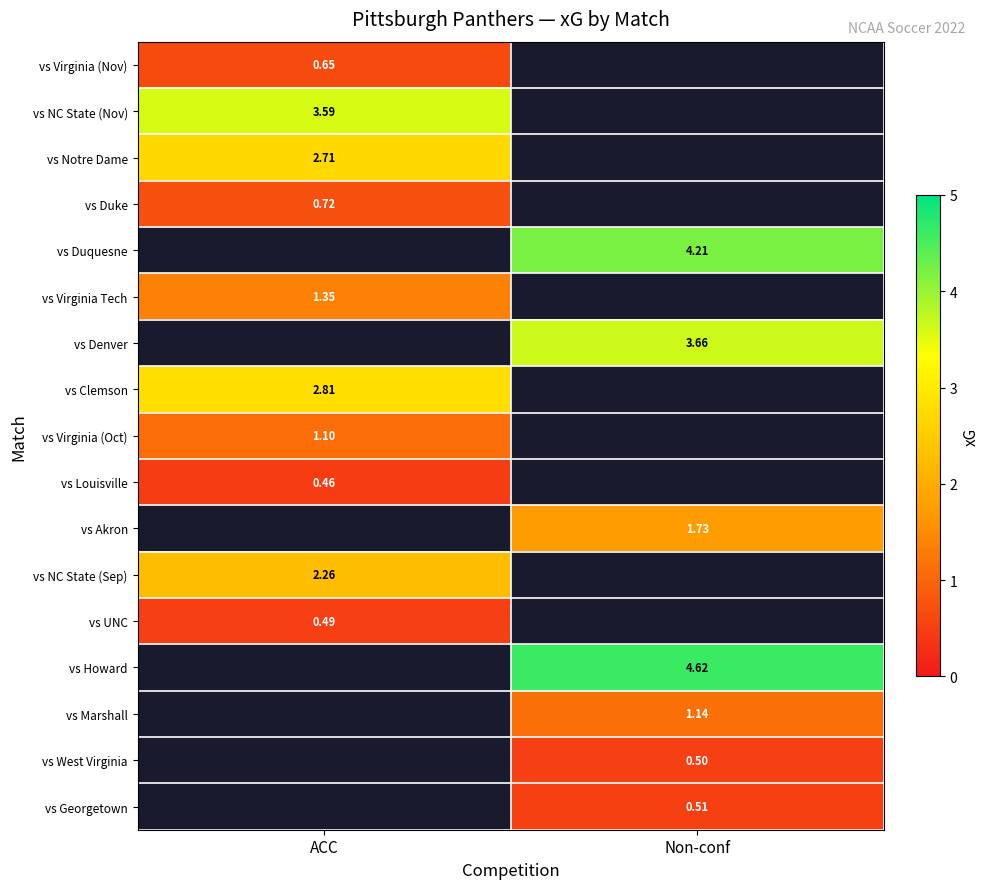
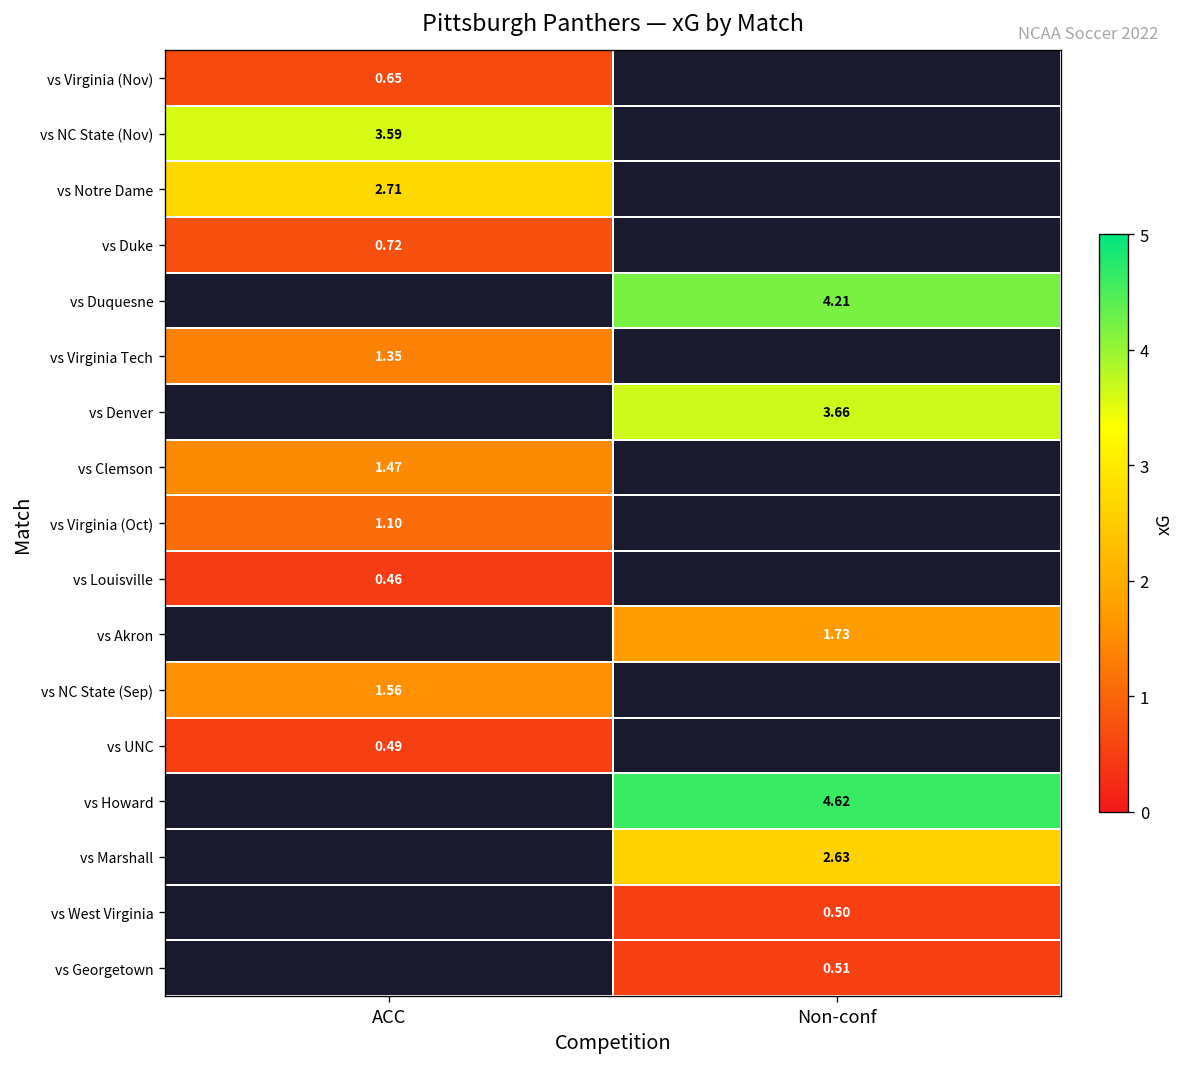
  {
    "vs Virginia (Nov)": {
      "ACC": 0.65
    },
    "vs NC State (Nov)": {
      "ACC": 3.59
    },
    "vs Notre Dame": {
      "ACC": 2.71
    },
    "vs Duke": {
      "ACC": 0.72
    },
    "vs Duquesne": {
      "Non-conf": 4.21
    },
    "vs Virginia Tech": {
      "ACC": 1.35
    },
    "vs Denver": {
      "Non-conf": 3.66
    },
    "vs Clemson": {
-     "ACC": 2.81
+     "ACC": 1.47
    },
    "vs Virginia (Oct)": {
      "ACC": 1.10
    },
    "vs Louisville": {
      "ACC": 0.46
    },
    "vs Akron": {
      "Non-conf": 1.73
    },
    "vs NC State (Sep)": {
-     "ACC": 2.26
+     "ACC": 1.56
    },
    "vs UNC": {
      "ACC": 0.49
    },
    "vs Howard": {
      "Non-conf": 4.62
    },
    "vs Marshall": {
-     "Non-conf": 1.14
+     "Non-conf": 2.63
    },
    "vs West Virginia": {
      "Non-conf": 0.50
    },
    "vs Georgetown": {
      "Non-conf": 0.51
    }
  }
